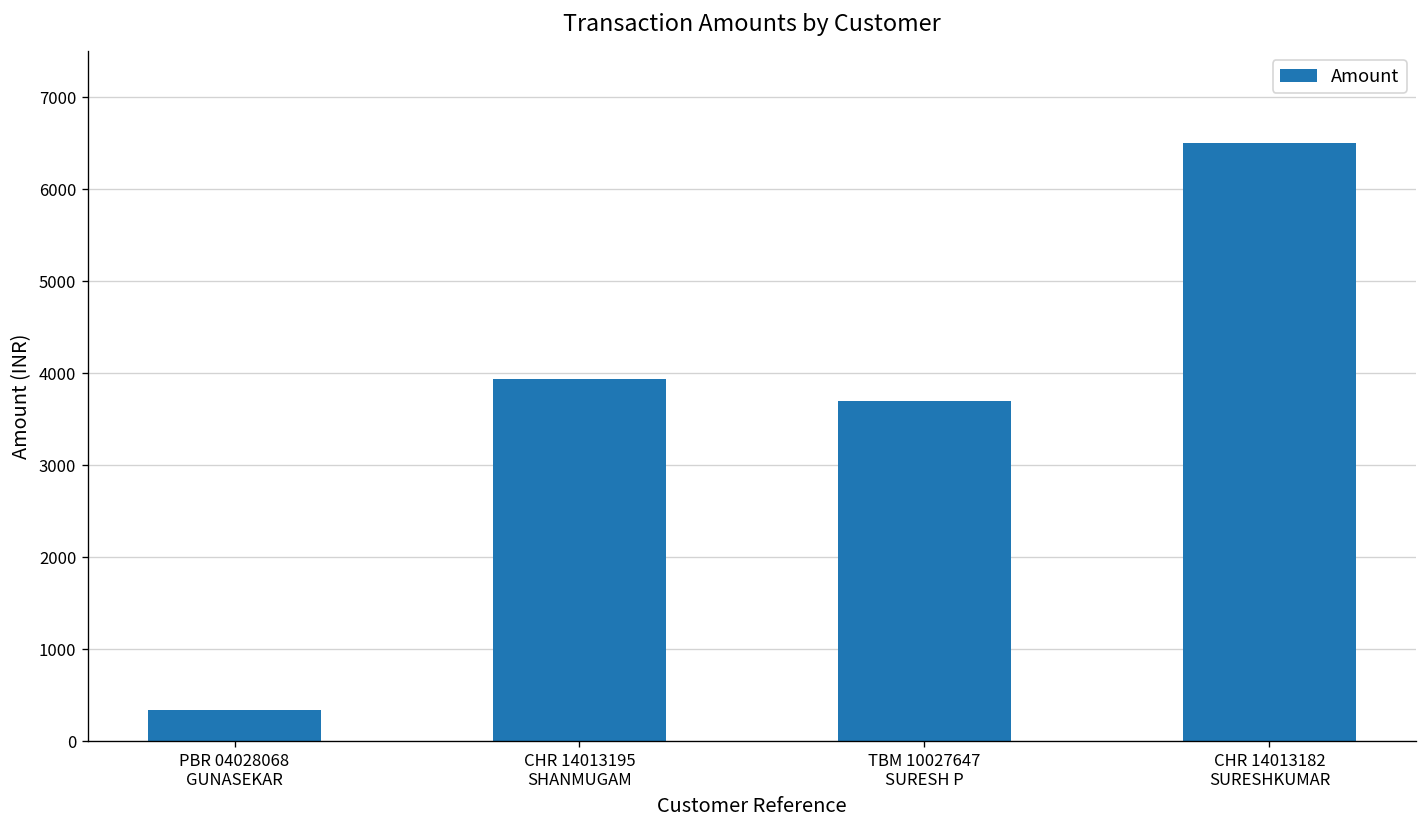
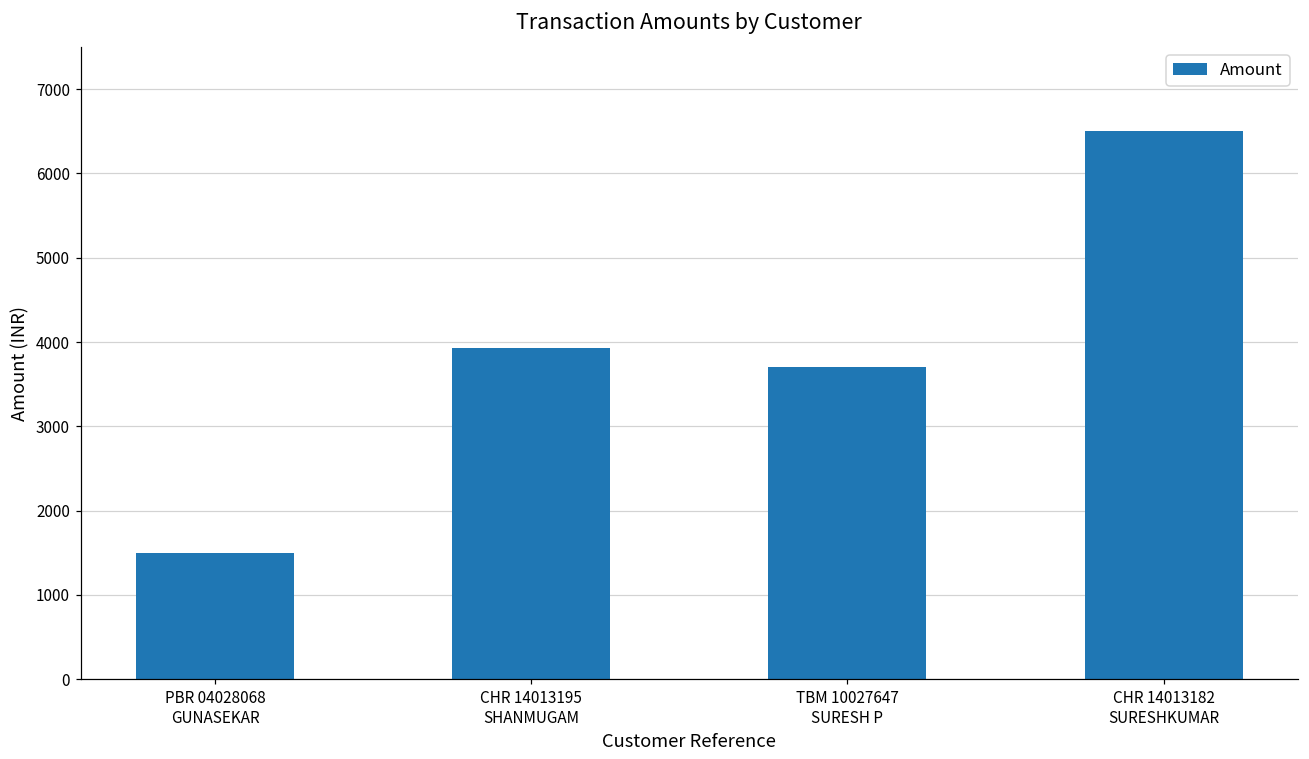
  {
-   "PBR 04028068 GUNASEKAR": 300,
+   "PBR 04028068 GUNASEKAR": 1500,
    "CHR 14013195 SHANMUGAM": 3900,
    "TBM 10027647 SURESH P": 3700,
    "CHR 14013182 SURESHKUMAR": 6500
  }
